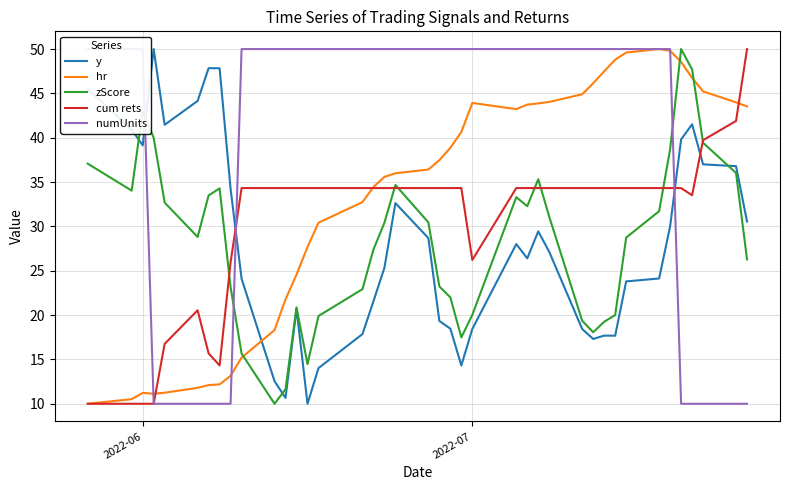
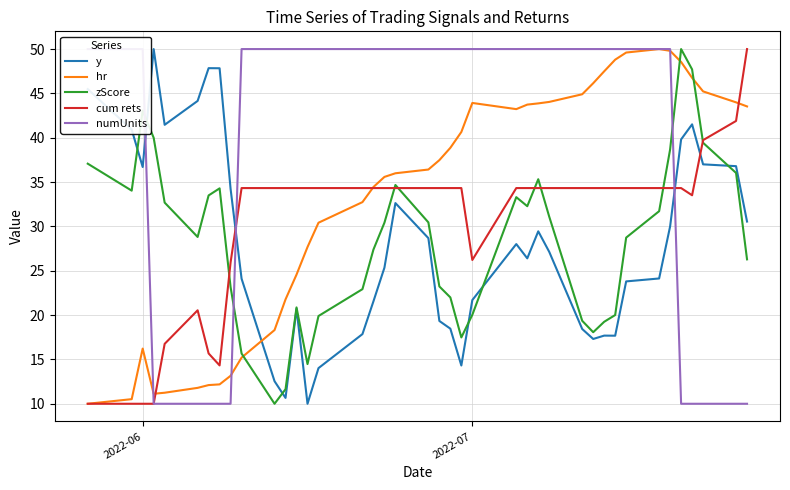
  {
    "y": {
-     "2022-06": 39,
-     "2022-07": 18
+     "2022-06": 37,
+     "2022-07": 22
    },
    "hr": {
-     "2022-06": 11,
+     "2022-06": 16,
      "2022-07": 44
    },
    "zScore": {
      "2022-07": 20
    },
    "cum rets": {
      "2022-06": 10,
      "2022-07": 26
    },
    "numUnits": {
      "2022-07": 50
    }
  }
